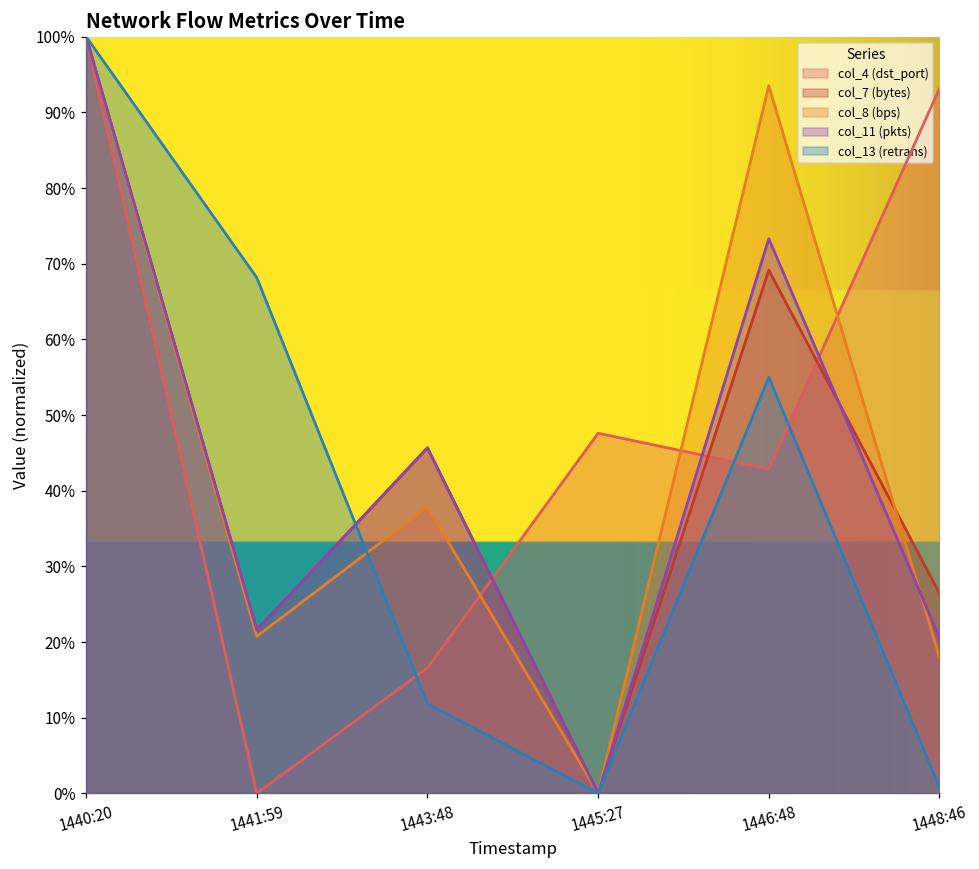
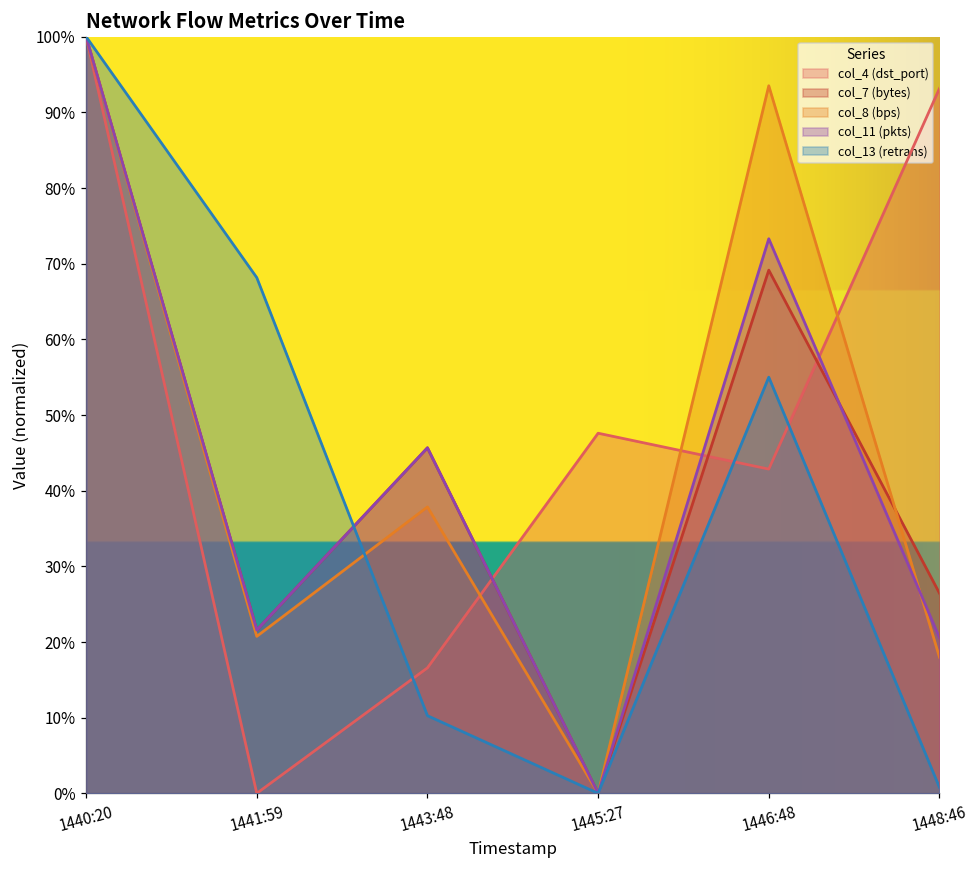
  {
    "col_11 (pkts)": {
      "1446:48": "73%",
      "1448:46": "21%"
    },
    "col_13 (retrans)": {
      "1441:59": "68%",
-     "1443:48": "12%",
+     "1443:48": "10%",
      "1446:48": "55%",
      "1448:46": "1%"
    }
  }
